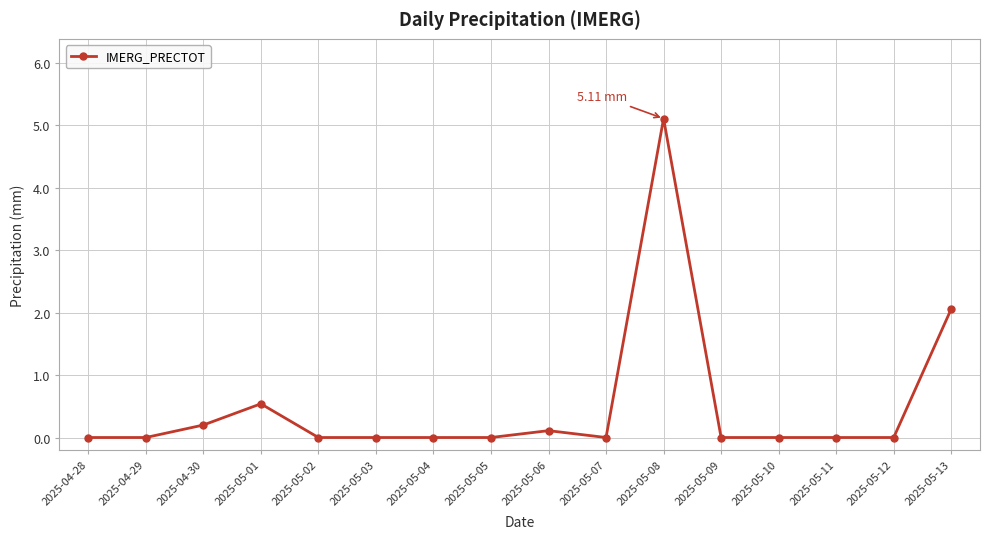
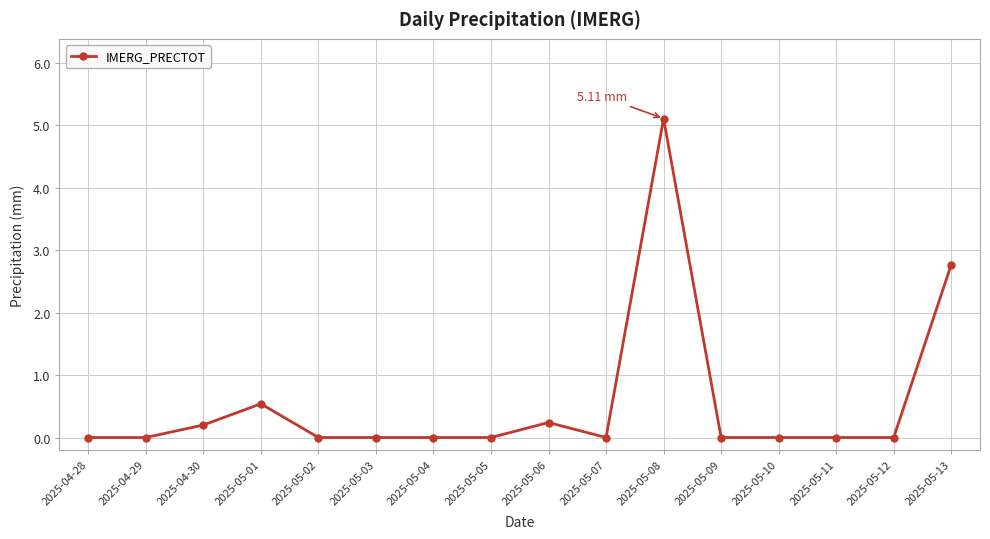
  {
    "2025-04-28": 0.0,
    "2025-04-29": 0.0,
    "2025-04-30": 0.2,
    "2025-05-01": 0.5,
    "2025-05-02": 0.0,
    "2025-05-03": 0.0,
    "2025-05-04": 0.0,
    "2025-05-05": 0.0,
-   "2025-05-06": 0.1,
+   "2025-05-06": 0.2,
    "2025-05-07": 0.0,
    "2025-05-09": 0.0,
    "2025-05-10": 0.0,
    "2025-05-11": 0.0,
    "2025-05-12": 0.0,
-   "2025-05-13": 2.1
+   "2025-05-13": 2.8
  }
